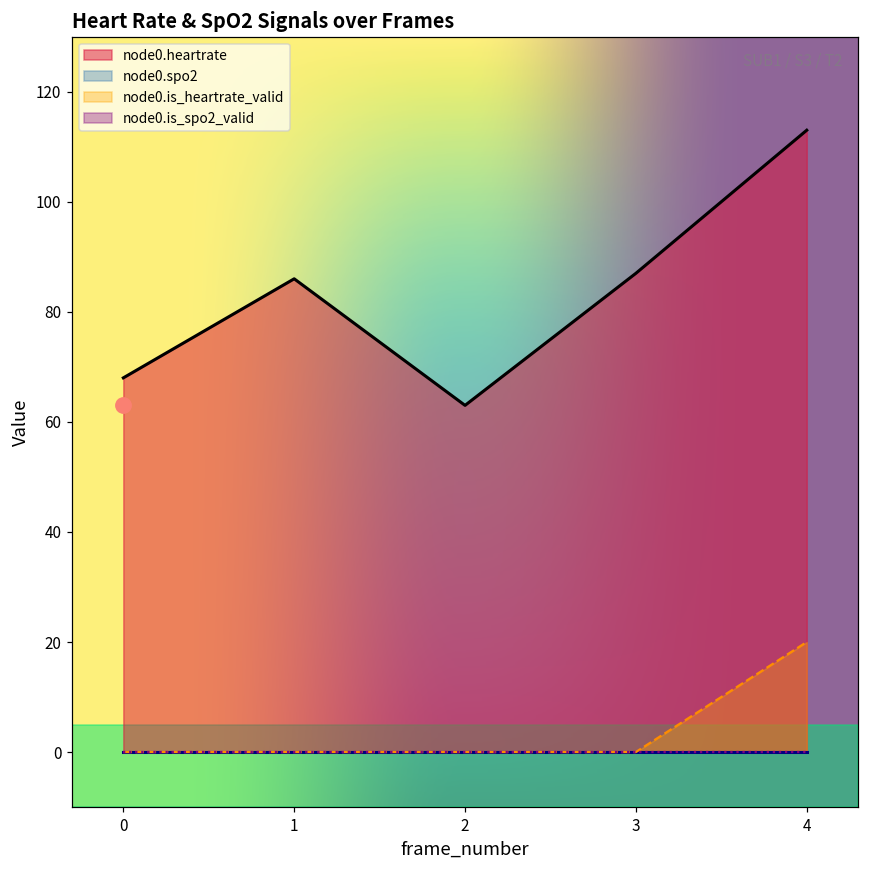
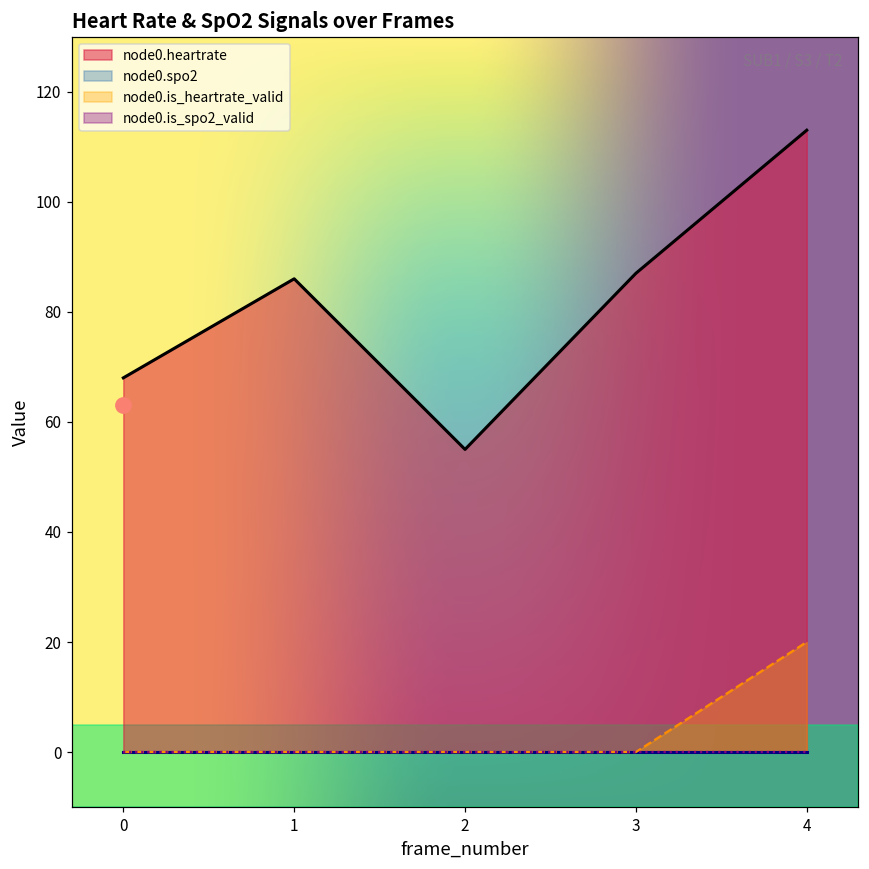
  {
    "node0.heartrate": {
      "0": 68,
      "1": 86,
-     "2": 63,
+     "2": 55,
      "3": 87,
      "4": 113
    },
    "node0.is_heartrate_valid": {
      "4": 20
    }
  }
